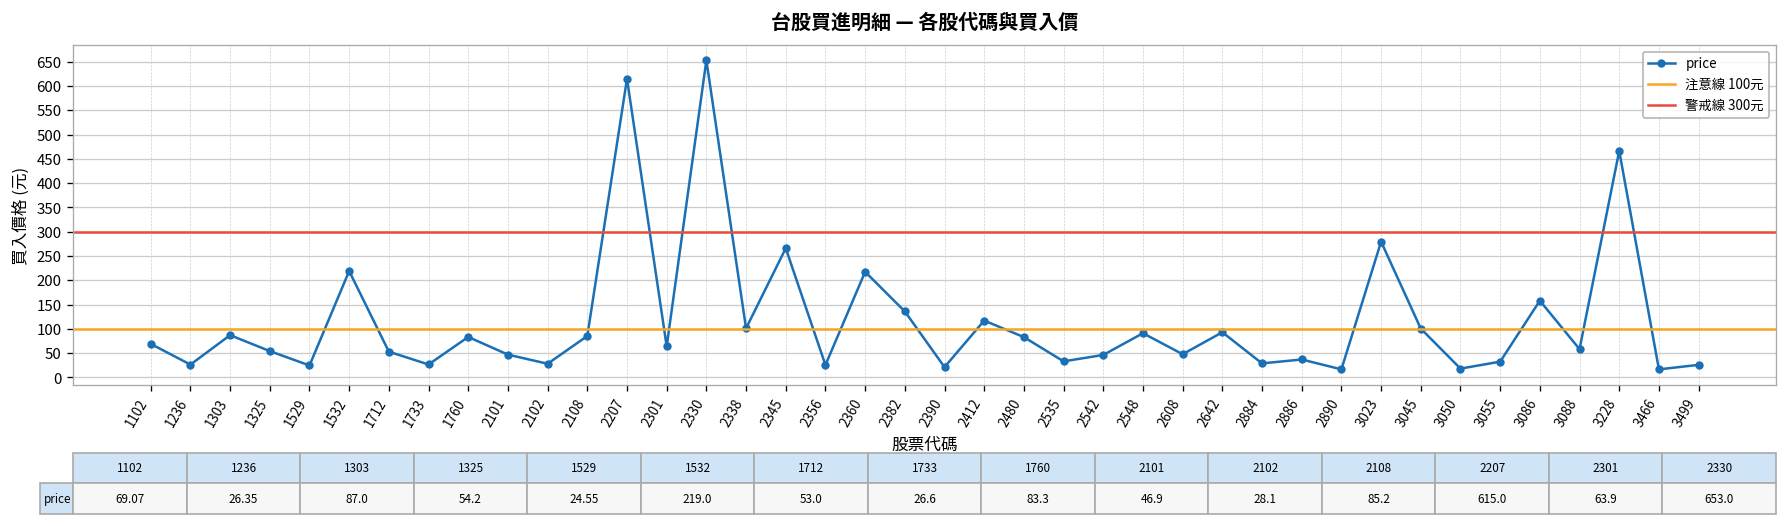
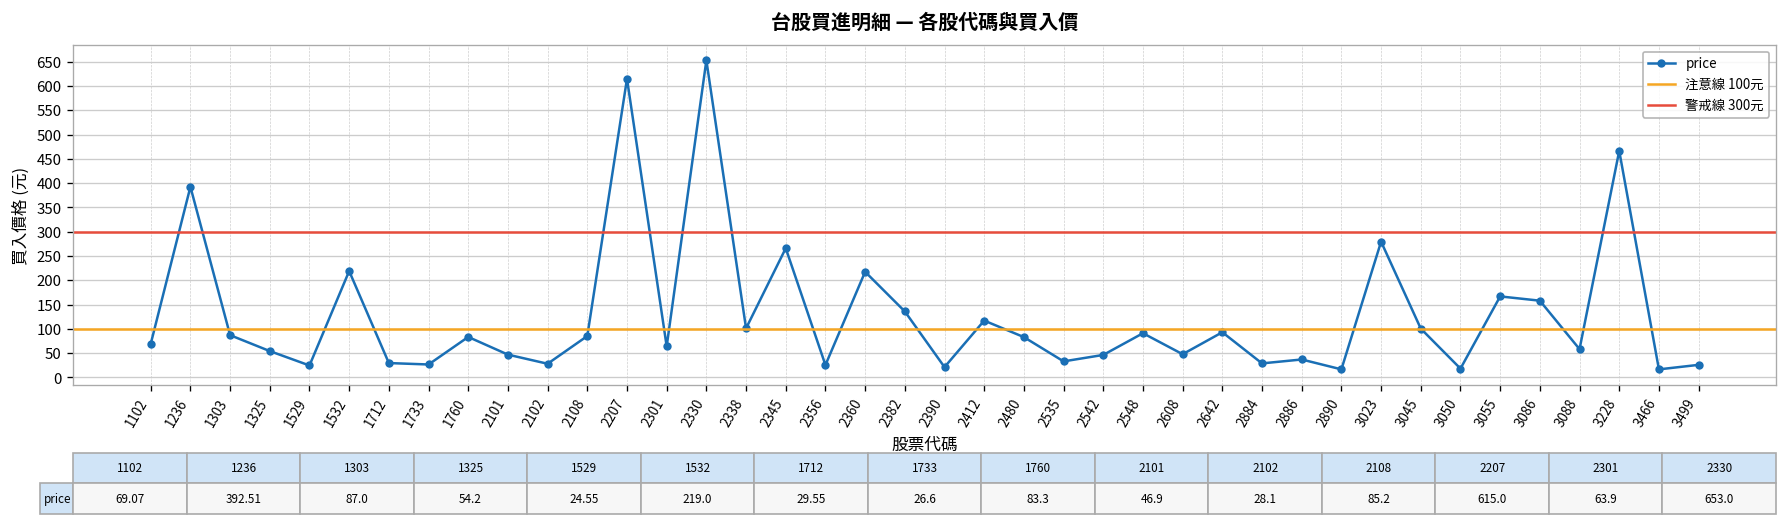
  {
-   "1236": 26.35,
-   "1712": 53.0,
-   "3055": 30
+   "1236": 392.51,
+   "1712": 29.55,
+   "3055": 170
  }
